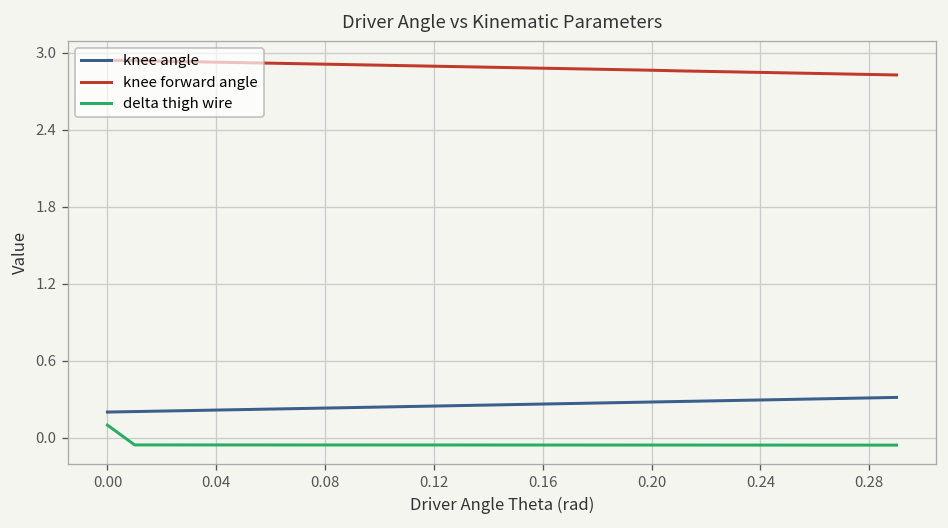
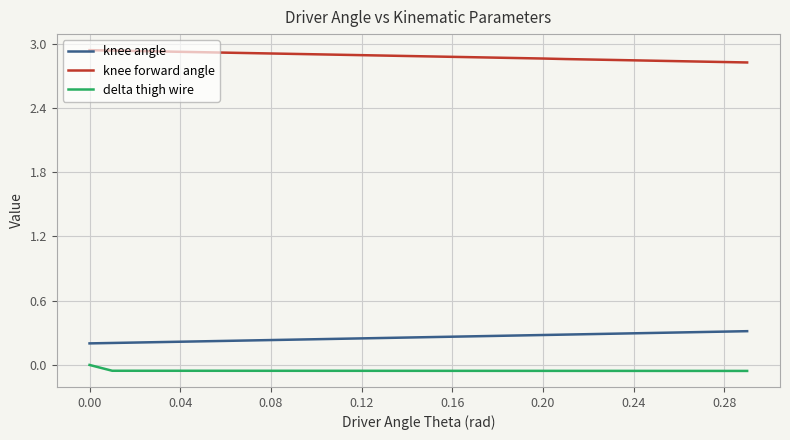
  {
    "knee angle": {
      "0.00": 0.2,
      "0.04": 0.2,
      "0.08": 0.23,
      "0.12": 0.25,
      "0.16": 0.26,
      "0.20": 0.3,
      "0.24": 0.3,
      "0.28": 0.3
    },
    "knee forward angle": {
      "0.08": 2.9,
      "0.12": 2.9,
      "0.16": 2.9,
      "0.20": 2.86,
      "0.24": 2.85,
      "0.28": 2.83
    },
    "delta thigh wire": {
-     "0.00": 0.1,
+     "0.00": 0.0,
      "0.04": -0.05,
      "0.08": -0.05,
      "0.12": -0.05,
      "0.16": -0.06,
      "0.20": -0.06,
      "0.24": -0.06,
      "0.28": -0.06
    }
  }
